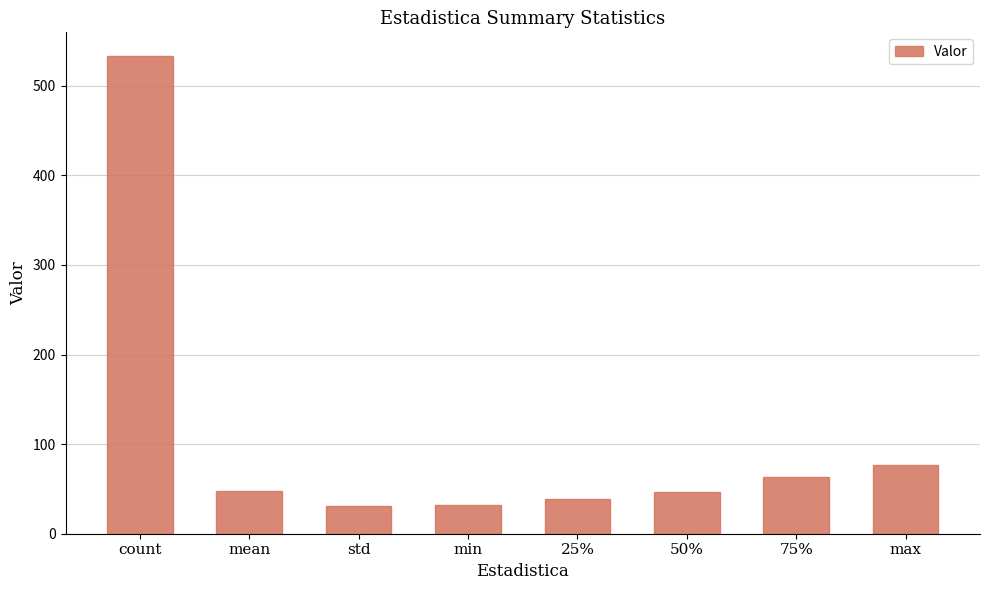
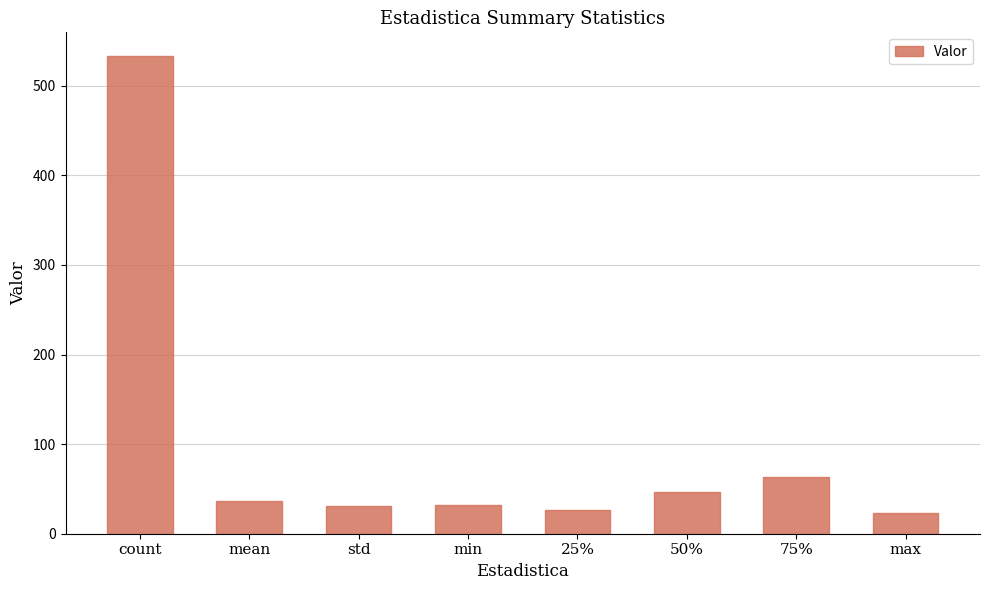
  {
    "count": 530,
-   "mean": 50,
+   "mean": 40,
    "std": 30,
    "min": 30,
-   "25%": 40,
+   "25%": 30,
    "50%": 50,
    "75%": 60,
-   "max": 80
+   "max": 20
  }
